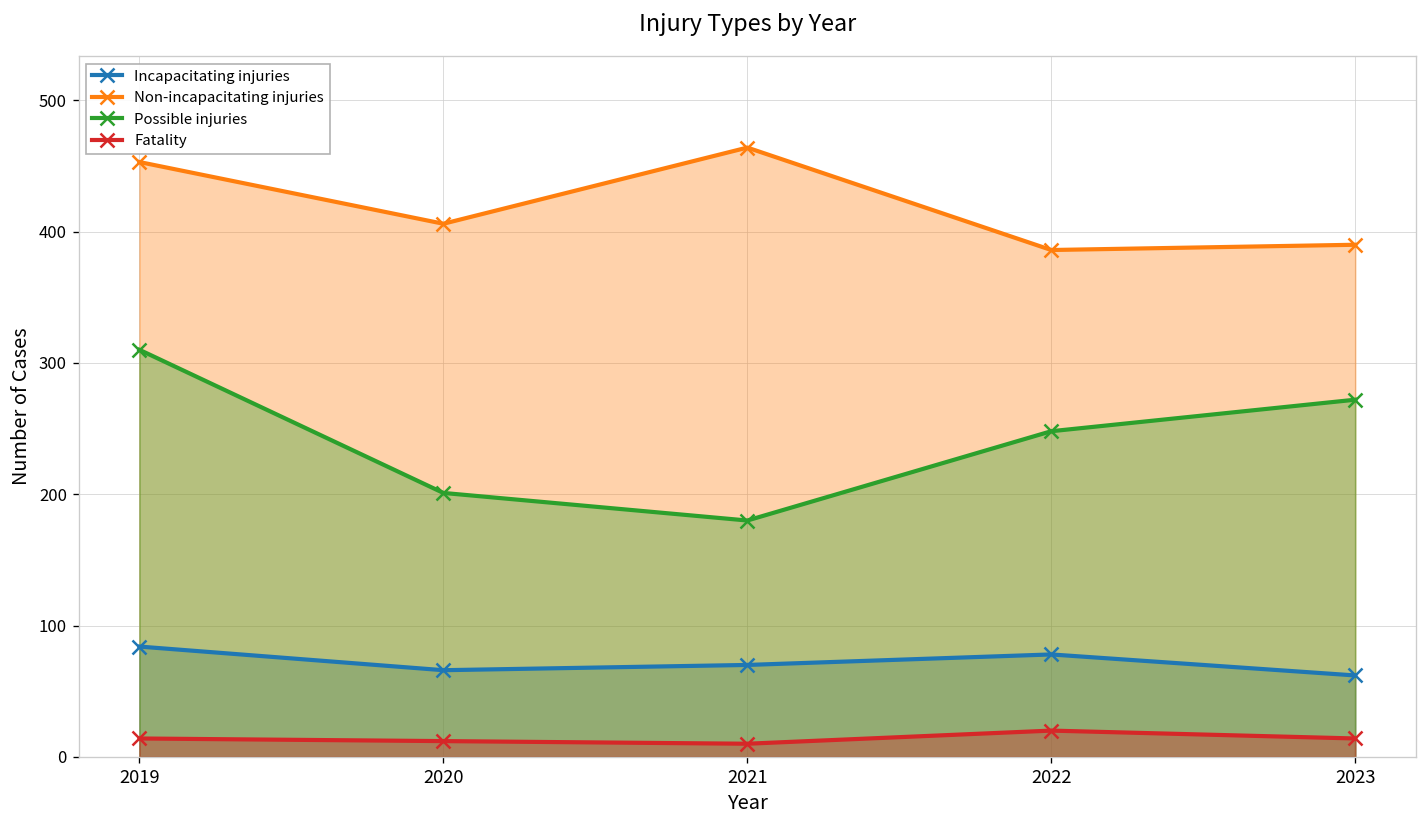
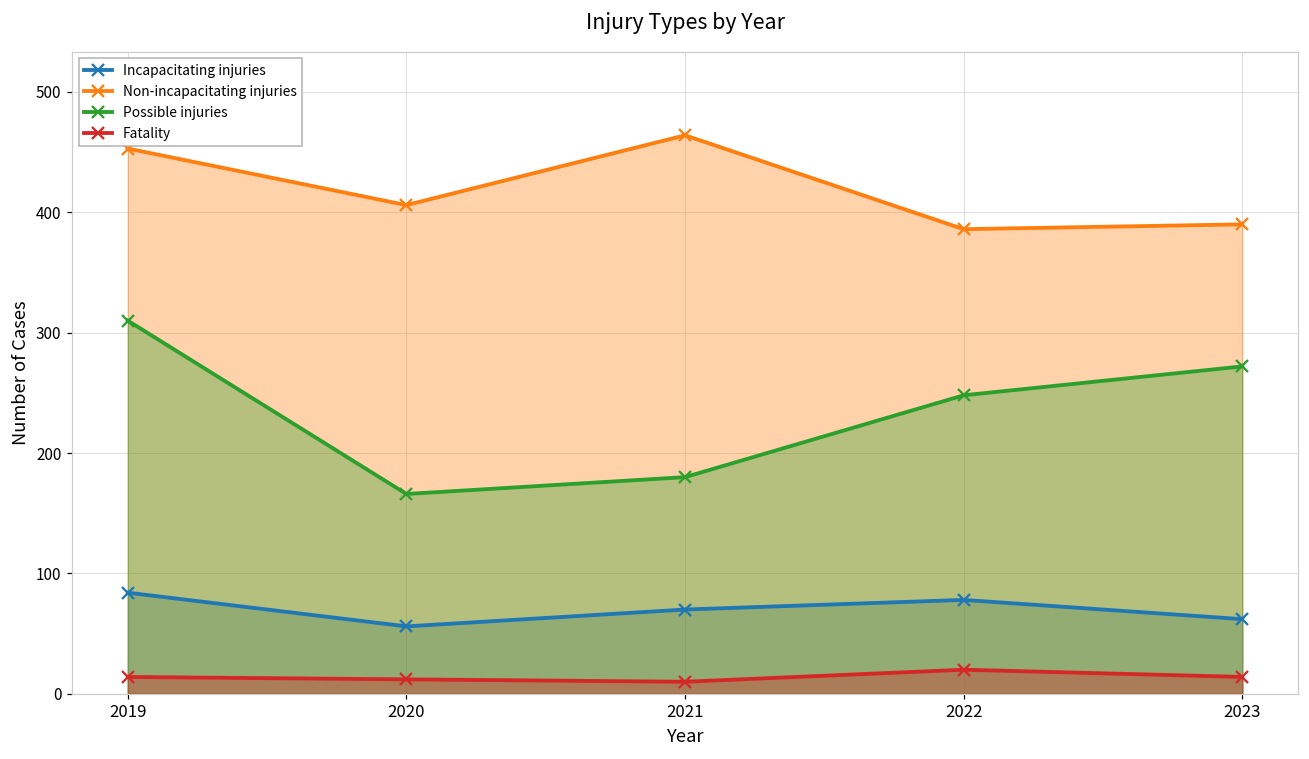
  {
    "Incapacitating injuries": {
      "2019": 84,
-     "2020": 66,
+     "2020": 56,
      "2021": 70,
      "2022": 78,
      "2023": 62
    },
    "Non-incapacitating injuries": {
      "2019": 453,
      "2020": 406,
      "2021": 464,
      "2022": 386,
      "2023": 390
    },
    "Possible injuries": {
      "2019": 310,
-     "2020": 201,
+     "2020": 166,
      "2021": 180,
      "2022": 248,
      "2023": 272
    },
    "Fatality": {
      "2019": 14,
      "2020": 12,
      "2021": 10,
      "2022": 20,
      "2023": 14
    }
  }
